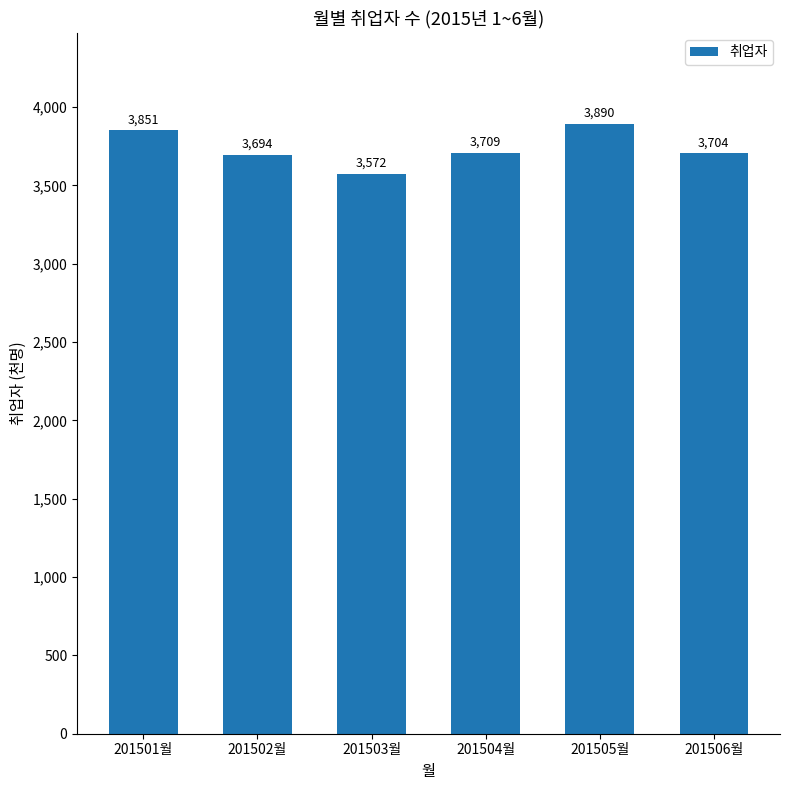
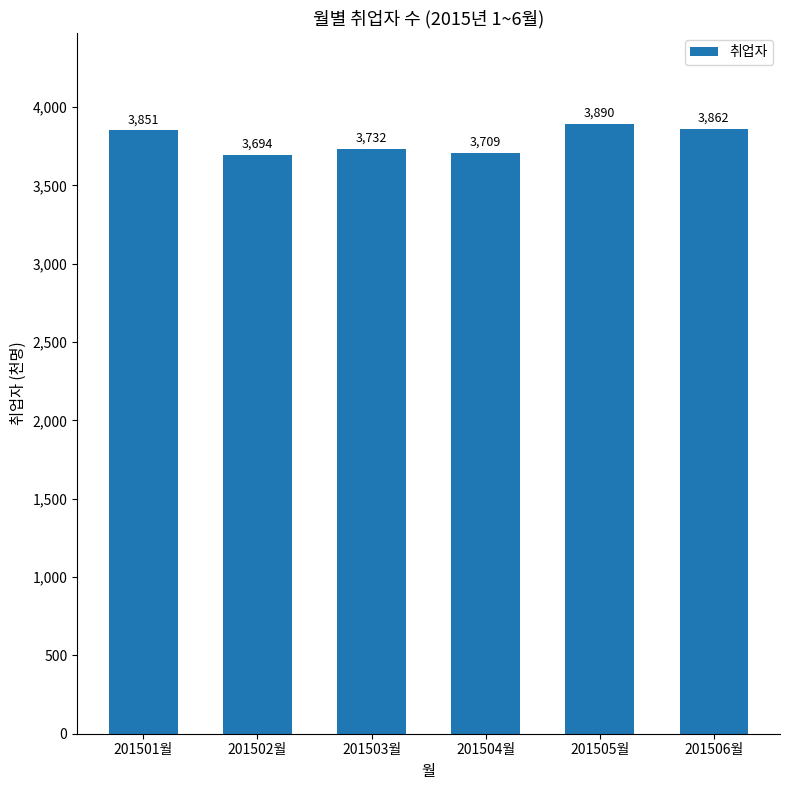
  {
    "201501월": "3,851",
    "201502월": "3,694",
-   "201503월": "3,572",
+   "201503월": "3,732",
    "201504월": "3,709",
    "201505월": "3,890",
-   "201506월": "3,704"
+   "201506월": "3,862"
  }
